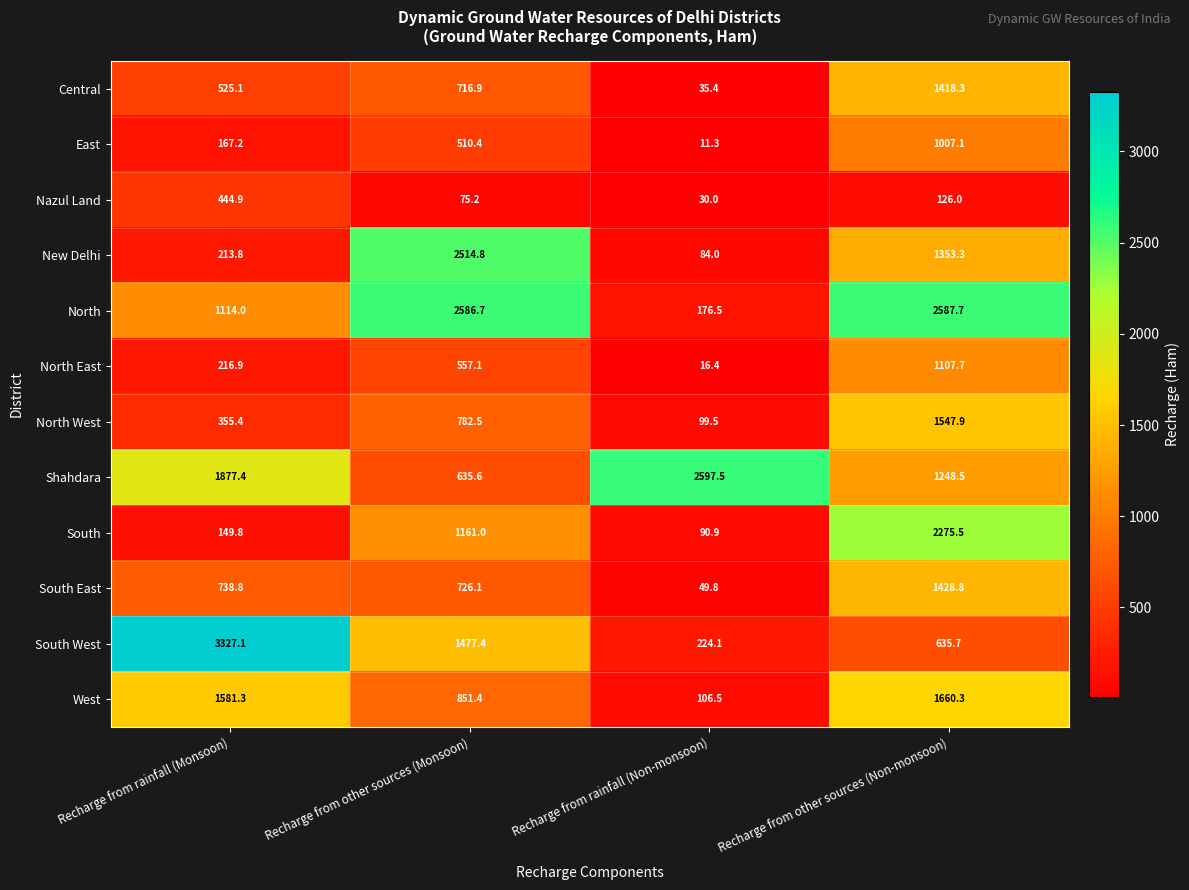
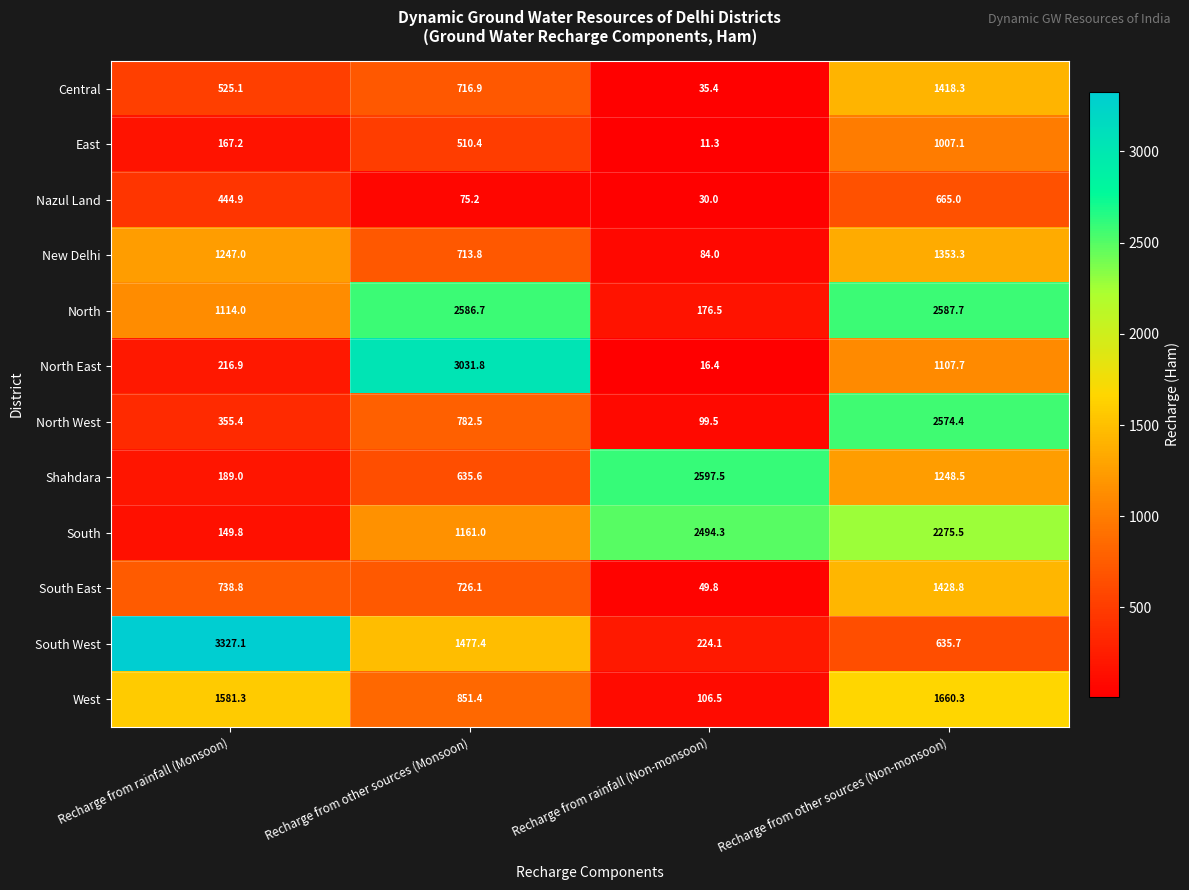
  {
    "Central": {
      "Recharge from rainfall (Monsoon)": 525.1,
      "Recharge from other sources (Monsoon)": 716.9,
      "Recharge from rainfall (Non-monsoon)": 35.4,
      "Recharge from other sources (Non-monsoon)": 1418.3
    },
    "East": {
      "Recharge from rainfall (Monsoon)": 167.2,
      "Recharge from other sources (Monsoon)": 510.4,
      "Recharge from rainfall (Non-monsoon)": 11.3,
      "Recharge from other sources (Non-monsoon)": 1007.1
    },
    "Nazul Land": {
      "Recharge from rainfall (Monsoon)": 444.9,
      "Recharge from other sources (Monsoon)": 75.2,
      "Recharge from rainfall (Non-monsoon)": 30.0,
-     "Recharge from other sources (Non-monsoon)": 126.0
+     "Recharge from other sources (Non-monsoon)": 665.0
    },
    "New Delhi": {
-     "Recharge from rainfall (Monsoon)": 213.8,
-     "Recharge from other sources (Monsoon)": 2514.8,
+     "Recharge from rainfall (Monsoon)": 1247.0,
+     "Recharge from other sources (Monsoon)": 713.8,
      "Recharge from rainfall (Non-monsoon)": 84.0,
      "Recharge from other sources (Non-monsoon)": 1353.3
    },
    "North": {
      "Recharge from rainfall (Monsoon)": 1114.0,
      "Recharge from other sources (Monsoon)": 2586.7,
      "Recharge from rainfall (Non-monsoon)": 176.5,
      "Recharge from other sources (Non-monsoon)": 2587.7
    },
    "North East": {
      "Recharge from rainfall (Monsoon)": 216.9,
-     "Recharge from other sources (Monsoon)": 557.1,
+     "Recharge from other sources (Monsoon)": 3031.8,
      "Recharge from rainfall (Non-monsoon)": 16.4,
      "Recharge from other sources (Non-monsoon)": 1107.7
    },
    "North West": {
      "Recharge from rainfall (Monsoon)": 355.4,
      "Recharge from other sources (Monsoon)": 782.5,
      "Recharge from rainfall (Non-monsoon)": 99.5,
-     "Recharge from other sources (Non-monsoon)": 1547.9
+     "Recharge from other sources (Non-monsoon)": 2574.4
    },
    "Shahdara": {
-     "Recharge from rainfall (Monsoon)": 1877.4,
+     "Recharge from rainfall (Monsoon)": 189.0,
      "Recharge from other sources (Monsoon)": 635.6,
      "Recharge from rainfall (Non-monsoon)": 2597.5,
      "Recharge from other sources (Non-monsoon)": 1248.5
    },
    "South": {
      "Recharge from rainfall (Monsoon)": 149.8,
      "Recharge from other sources (Monsoon)": 1161.0,
-     "Recharge from rainfall (Non-monsoon)": 90.9,
+     "Recharge from rainfall (Non-monsoon)": 2494.3,
      "Recharge from other sources (Non-monsoon)": 2275.5
    },
    "South East": {
      "Recharge from rainfall (Monsoon)": 738.8,
      "Recharge from other sources (Monsoon)": 726.1,
      "Recharge from rainfall (Non-monsoon)": 49.8,
      "Recharge from other sources (Non-monsoon)": 1428.8
    },
    "South West": {
      "Recharge from rainfall (Monsoon)": 3327.1,
      "Recharge from other sources (Monsoon)": 1477.4,
      "Recharge from rainfall (Non-monsoon)": 224.1,
      "Recharge from other sources (Non-monsoon)": 635.7
    },
    "West": {
      "Recharge from rainfall (Monsoon)": 1581.3,
      "Recharge from other sources (Monsoon)": 851.4,
      "Recharge from rainfall (Non-monsoon)": 106.5,
      "Recharge from other sources (Non-monsoon)": 1660.3
    }
  }
